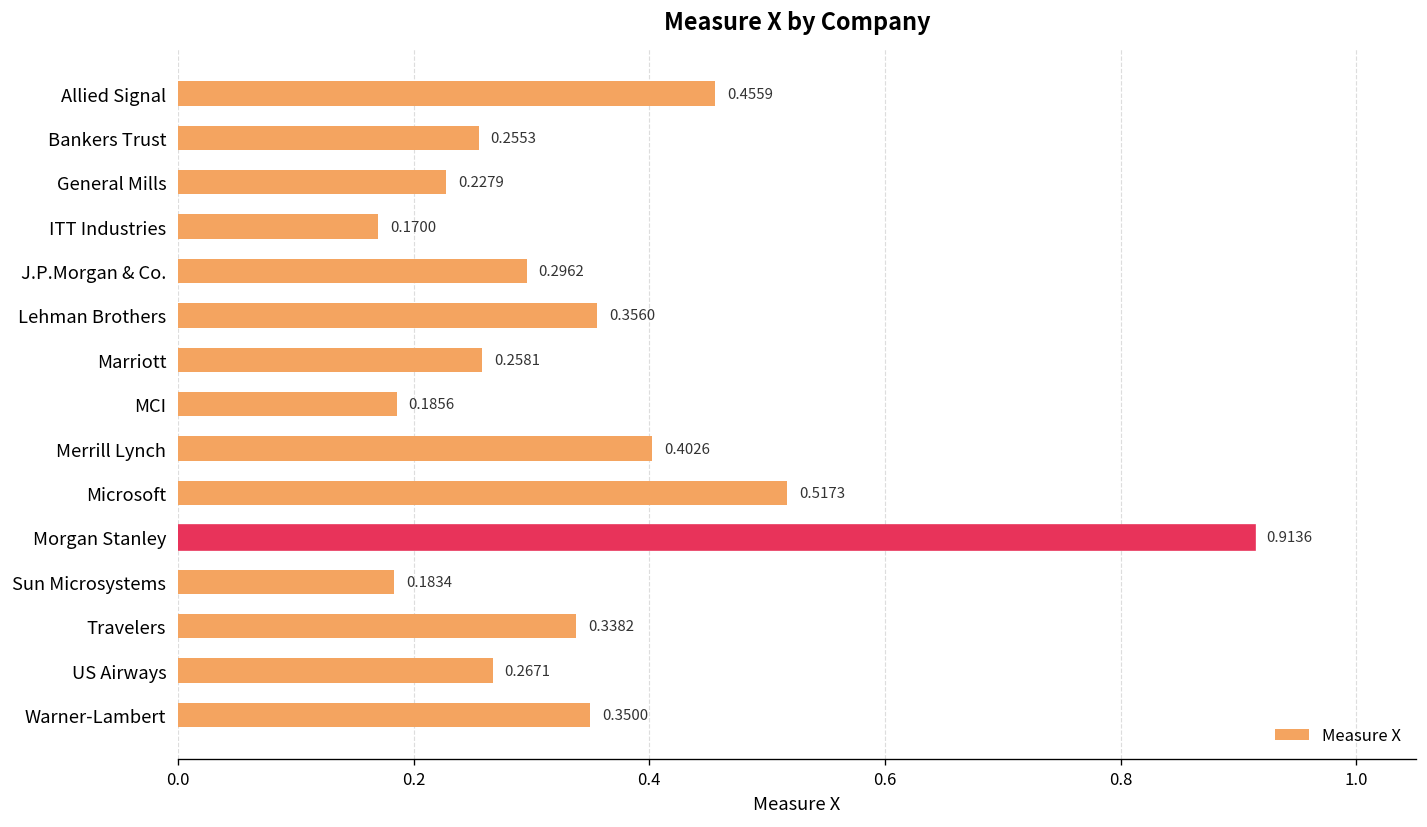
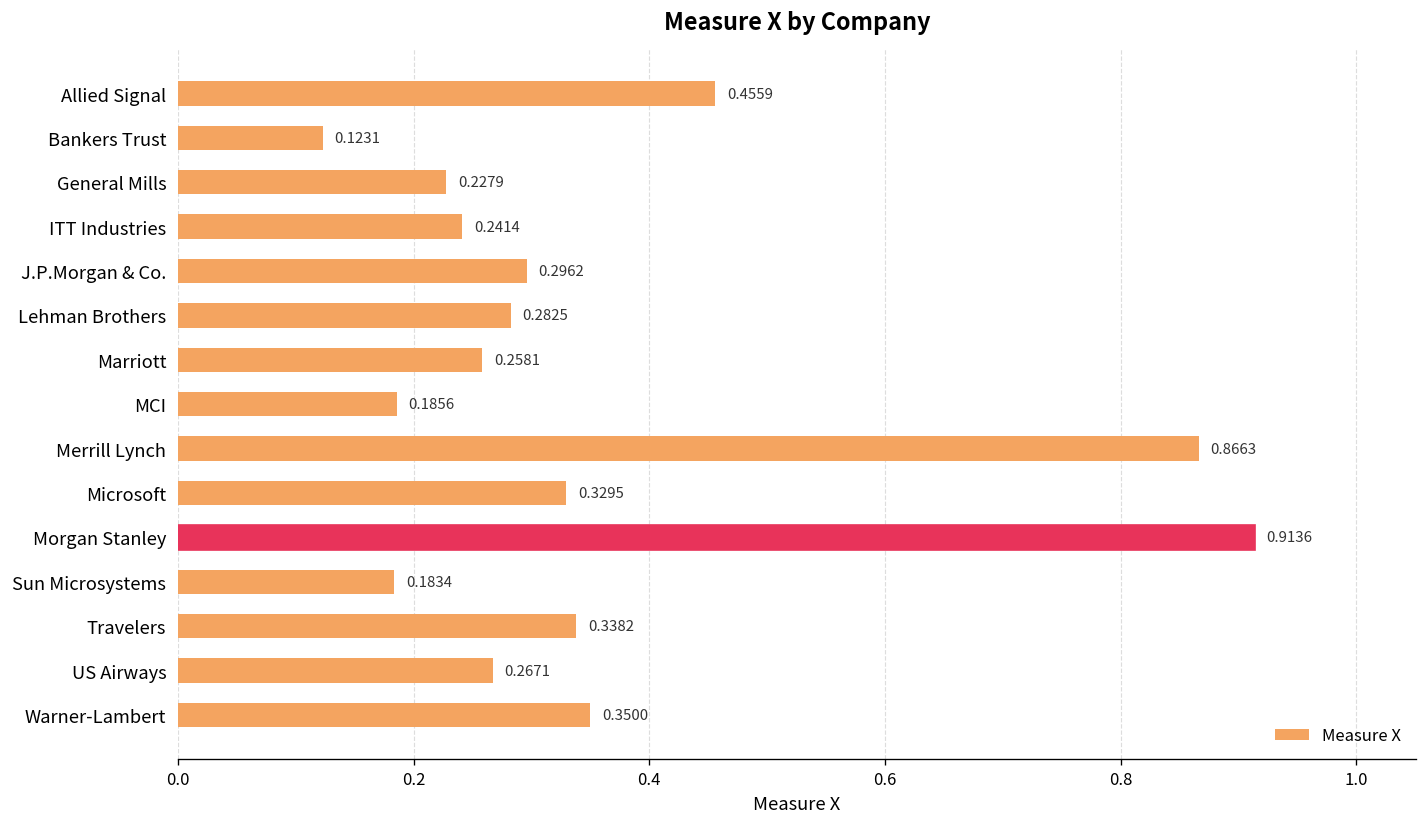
  {
    "Allied Signal": 0.4559,
-   "Bankers Trust": 0.2553,
+   "Bankers Trust": 0.1231,
    "General Mills": 0.2279,
-   "ITT Industries": 0.1700,
+   "ITT Industries": 0.2414,
    "J.P.Morgan & Co.": 0.2962,
-   "Lehman Brothers": 0.3560,
+   "Lehman Brothers": 0.2825,
    "Marriott": 0.2581,
    "MCI": 0.1856,
-   "Merrill Lynch": 0.4026,
-   "Microsoft": 0.5173,
+   "Merrill Lynch": 0.8663,
+   "Microsoft": 0.3295,
    "Morgan Stanley": 0.9136,
    "Sun Microsystems": 0.1834,
    "Travelers": 0.3382,
    "US Airways": 0.2671,
    "Warner-Lambert": 0.3500
  }
